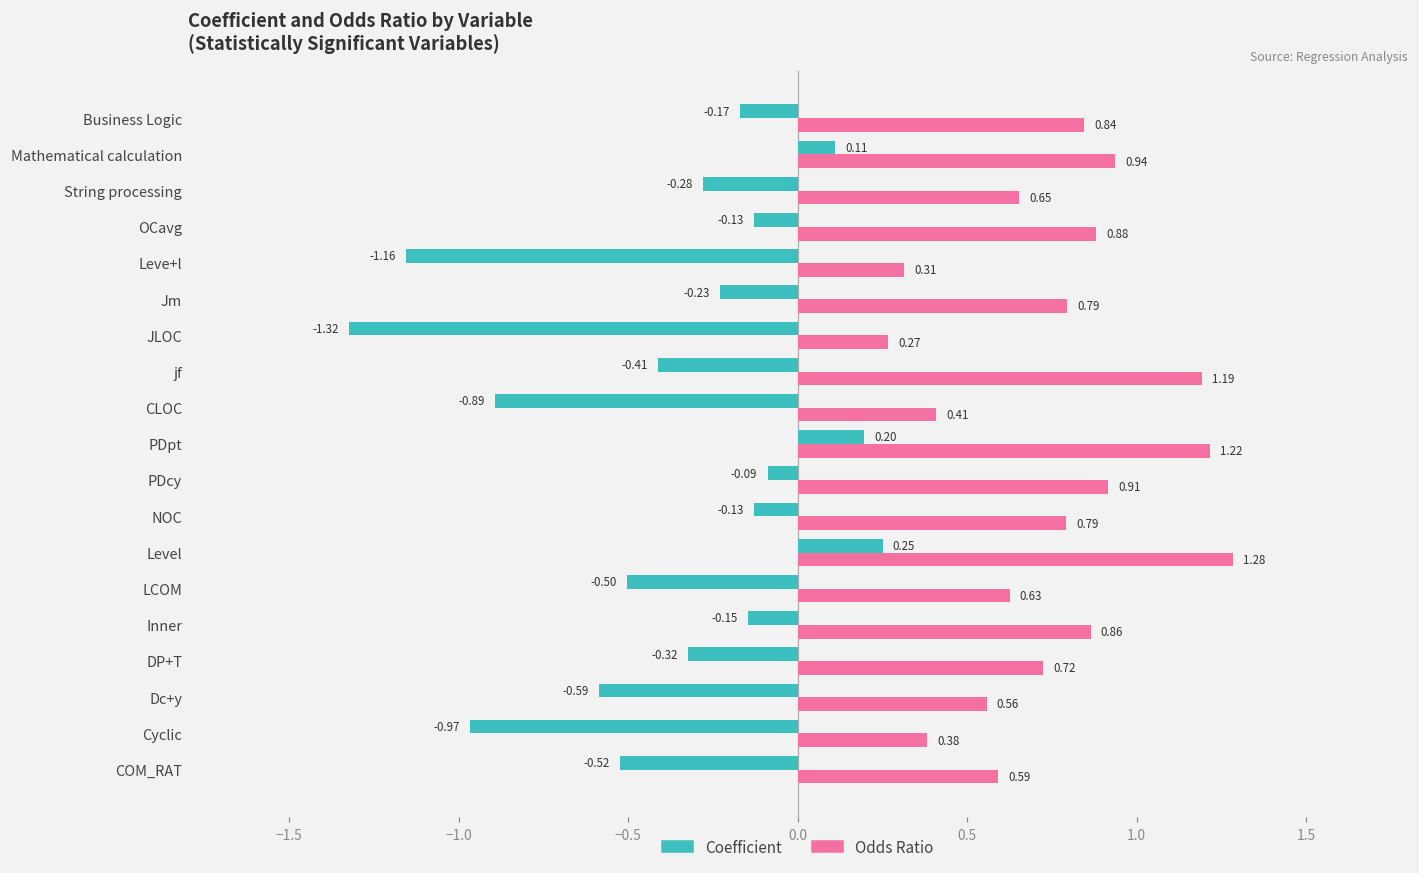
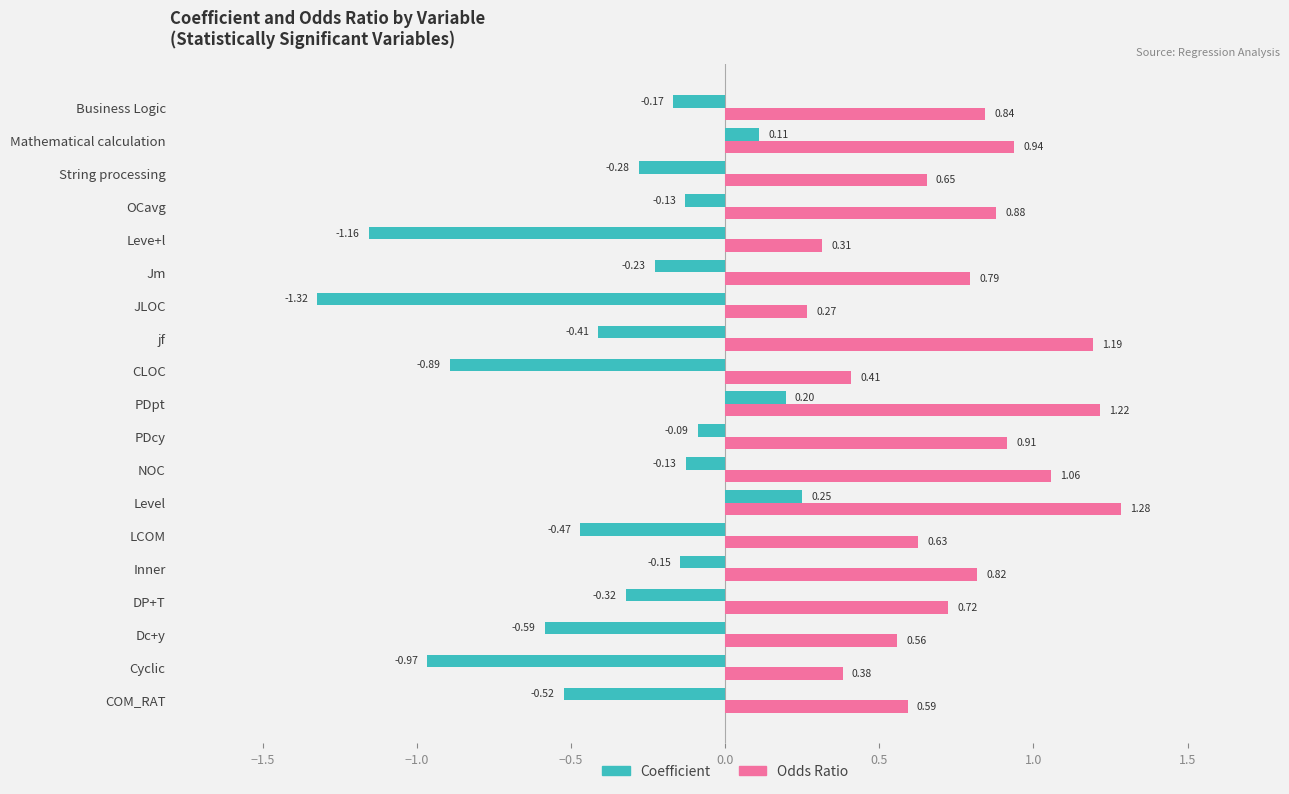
  {
    "Coefficient": {
      "Business Logic": -0.17,
      "Mathematical calculation": 0.11,
      "String processing": -0.28,
      "OCavg": -0.13,
      "Leve+l": -1.16,
      "Jm": -0.23,
      "JLOC": -1.32,
      "jf": -0.41,
      "CLOC": -0.89,
      "PDpt": 0.20,
      "PDcy": -0.09,
      "NOC": -0.13,
      "Level": 0.25,
-     "LCOM": -0.50,
+     "LCOM": -0.47,
      "Inner": -0.15,
      "DP+T": -0.32,
      "Dc+y": -0.59,
      "Cyclic": -0.97,
      "COM_RAT": -0.52
    },
    "Odds Ratio": {
      "Business Logic": 0.84,
      "Mathematical calculation": 0.94,
      "String processing": 0.65,
      "OCavg": 0.88,
      "Leve+l": 0.31,
      "Jm": 0.79,
      "JLOC": 0.27,
      "jf": 1.19,
      "CLOC": 0.41,
      "PDpt": 1.22,
      "PDcy": 0.91,
-     "NOC": 0.79,
+     "NOC": 1.06,
      "Level": 1.28,
      "LCOM": 0.63,
-     "Inner": 0.86,
+     "Inner": 0.82,
      "DP+T": 0.72,
      "Dc+y": 0.56,
      "Cyclic": 0.38,
      "COM_RAT": 0.59
    }
  }
